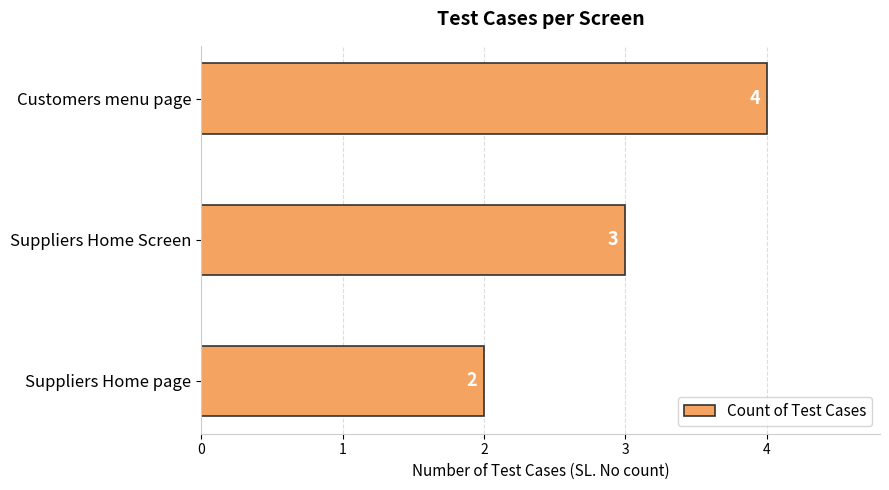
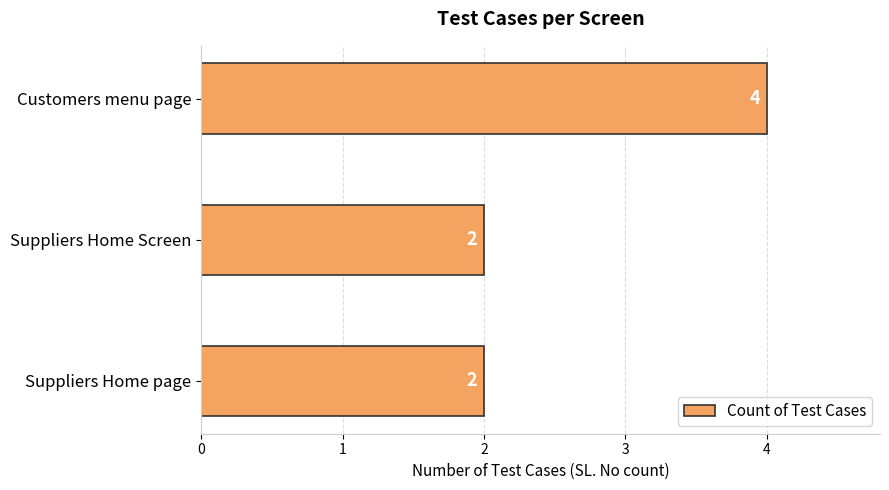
  {
    "Customers menu page": 4,
-   "Suppliers Home Screen": 3,
+   "Suppliers Home Screen": 2,
    "Suppliers Home page": 2
  }
